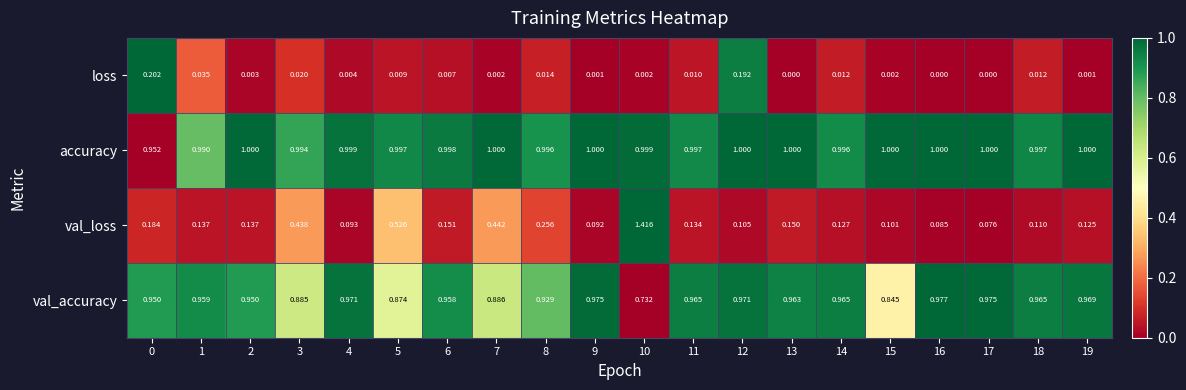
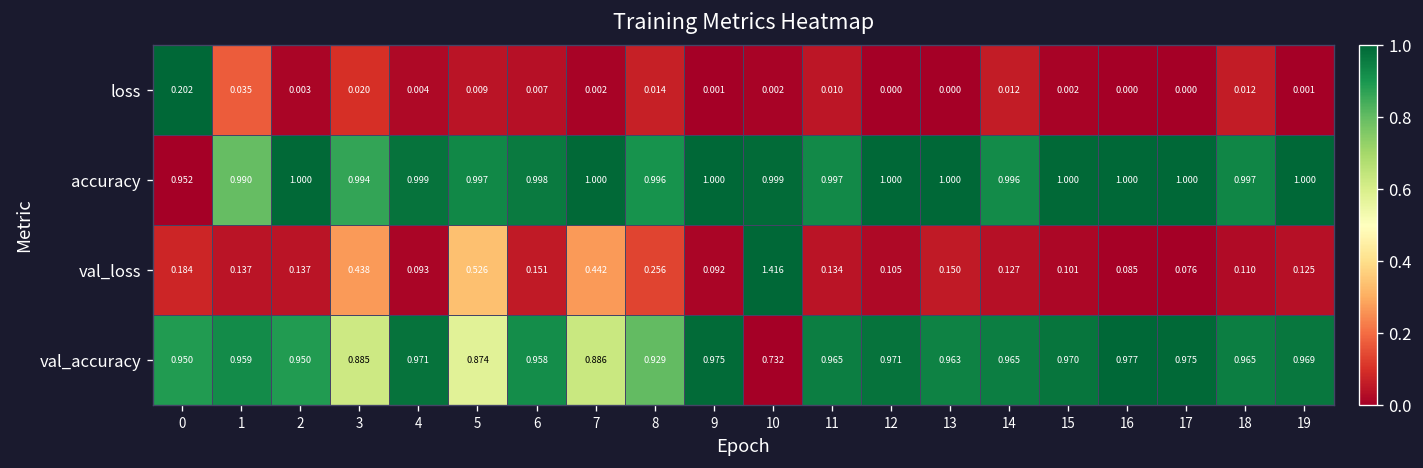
  {
    "loss": {
      "0": 0.202,
      "1": 0.035,
      "2": 0.003,
      "3": 0.020,
      "4": 0.004,
      "5": 0.009,
      "6": 0.007,
      "7": 0.002,
      "8": 0.014,
      "9": 0.001,
      "10": 0.002,
      "11": 0.010,
-     "12": 0.192,
+     "12": 0.000,
      "13": 0.000,
      "14": 0.012,
      "15": 0.002,
      "16": 0.000,
      "17": 0.000,
      "18": 0.012,
      "19": 0.001
    },
    "accuracy": {
      "0": 0.952,
      "1": 0.990,
      "2": 1.000,
      "3": 0.994,
      "4": 0.999,
      "5": 0.997,
      "6": 0.998,
      "7": 1.000,
      "8": 0.996,
      "9": 1.000,
      "10": 0.999,
      "11": 0.997,
      "12": 1.000,
      "13": 1.000,
      "14": 0.996,
      "15": 1.000,
      "16": 1.000,
      "17": 1.000,
      "18": 0.997,
      "19": 1.000
    },
    "val_loss": {
      "0": 0.184,
      "1": 0.137,
      "2": 0.137,
      "3": 0.438,
      "4": 0.093,
      "5": 0.526,
      "6": 0.151,
      "7": 0.442,
      "8": 0.256,
      "9": 0.092,
      "10": 1.416,
      "11": 0.134,
      "12": 0.105,
      "13": 0.150,
      "14": 0.127,
      "15": 0.101,
      "16": 0.085,
      "17": 0.076,
      "18": 0.110,
      "19": 0.125
    },
    "val_accuracy": {
      "0": 0.950,
      "1": 0.959,
      "2": 0.950,
      "3": 0.885,
      "4": 0.971,
      "5": 0.874,
      "6": 0.958,
      "7": 0.886,
      "8": 0.929,
      "9": 0.975,
      "10": 0.732,
      "11": 0.965,
      "12": 0.971,
      "13": 0.963,
      "14": 0.965,
-     "15": 0.845,
+     "15": 0.970,
      "16": 0.977,
      "17": 0.975,
      "18": 0.965,
      "19": 0.969
    }
  }
